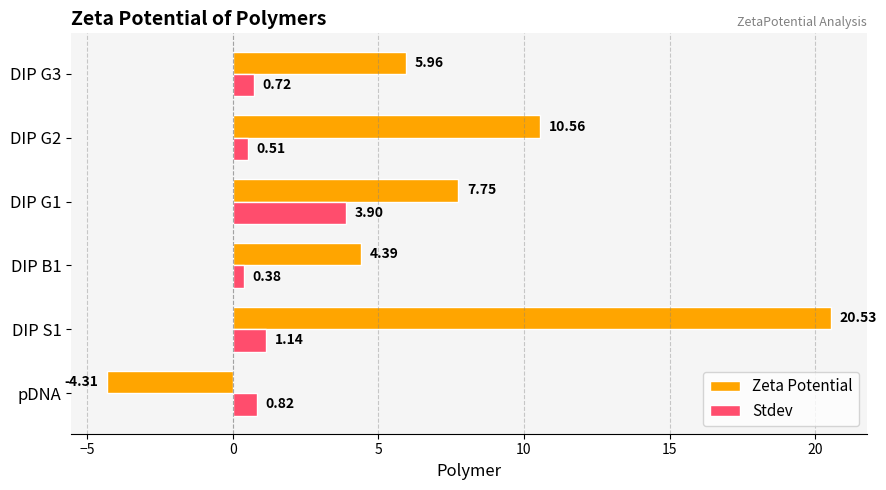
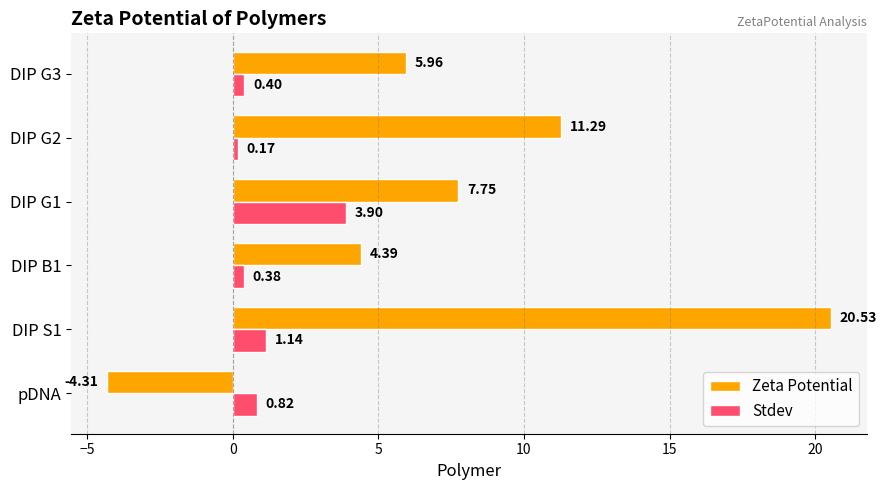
  {
    "Zeta Potential": {
      "DIP G3": 5.96,
-     "DIP G2": 10.56,
+     "DIP G2": 11.29,
      "DIP G1": 7.75,
      "DIP B1": 4.39,
      "DIP S1": 20.53,
      "pDNA": -4.31
    },
    "Stdev": {
-     "DIP G3": 0.72,
-     "DIP G2": 0.51,
+     "DIP G3": 0.40,
+     "DIP G2": 0.17,
      "DIP G1": 3.90,
      "DIP B1": 0.38,
      "DIP S1": 1.14,
      "pDNA": 0.82
    }
  }
